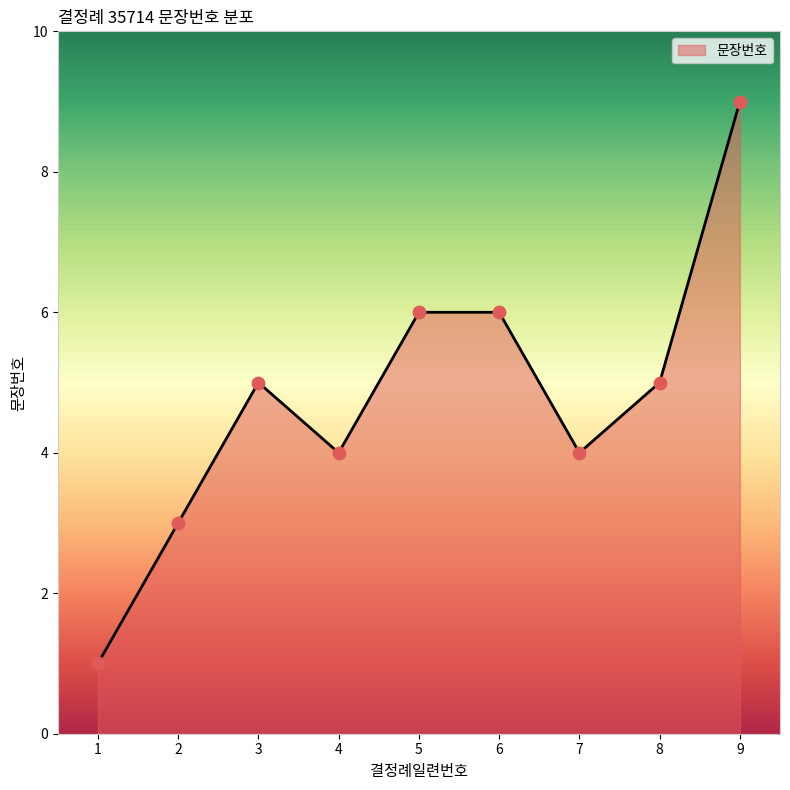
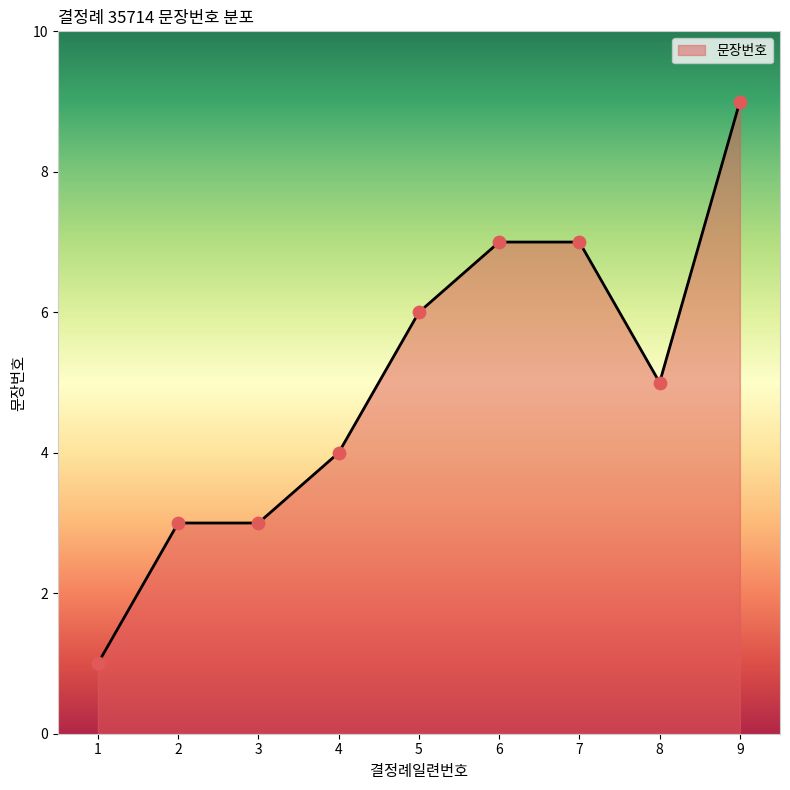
  {
    "1": 1,
    "2": 3,
-   "3": 5,
+   "3": 3,
    "4": 4,
    "5": 6,
-   "6": 6,
-   "7": 4,
+   "6": 7,
+   "7": 7,
    "8": 5,
    "9": 9
  }
